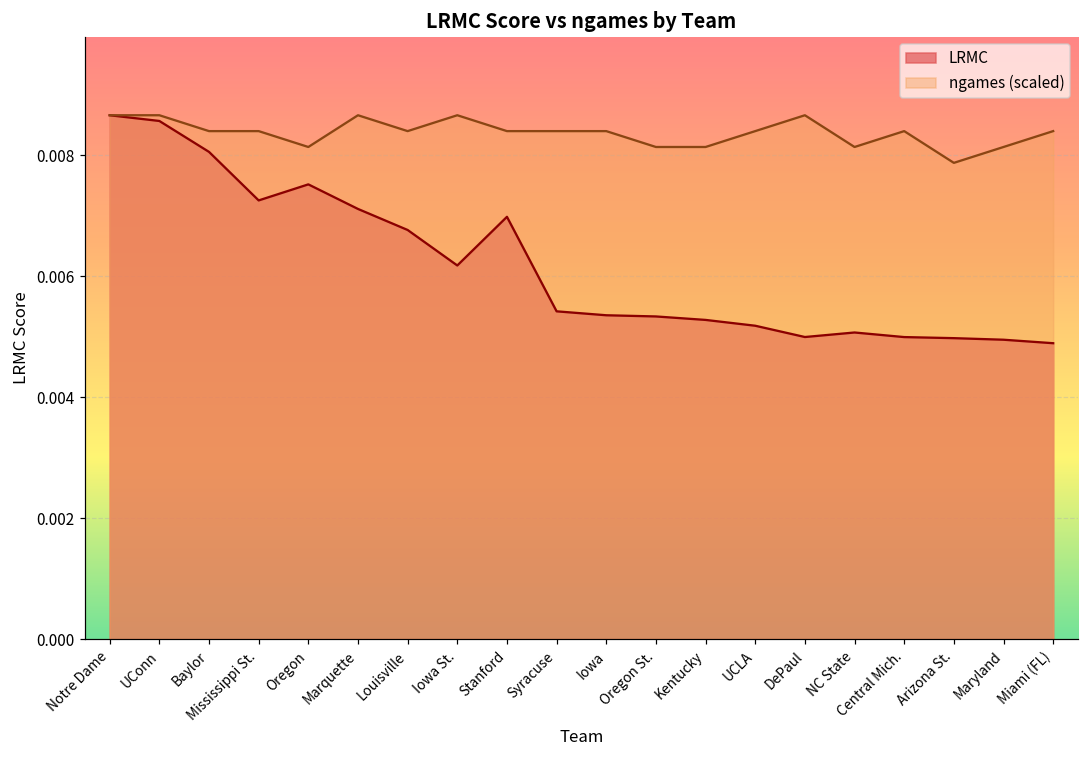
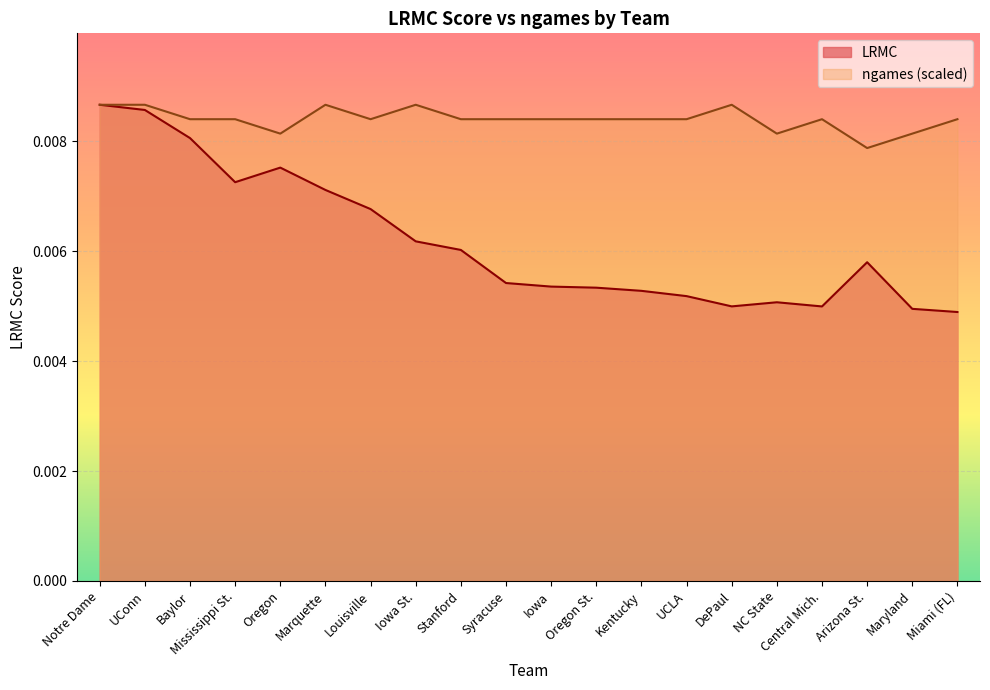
  {
    "LRMC": {
      "UConn": 0.0086,
      "Baylor": 0.0081,
      "Mississippi St.": 0.0073,
      "Oregon": 0.0075,
      "Marquette": 0.0071,
      "Louisville": 0.0068,
      "Iowa St.": 0.0062,
-     "Stanford": 0.0070,
+     "Stanford": 0.0060,
      "Syracuse": 0.0054,
      "Iowa": 0.0054,
      "Oregon St.": 0.0053,
      "Kentucky": 0.0053,
      "UCLA": 0.0052,
      "DePaul": 0.0050,
      "NC State": 0.0051,
      "Central Mich.": 0.0050,
-     "Arizona St.": 0.0050,
+     "Arizona St.": 0.0058,
      "Maryland": 0.0050,
      "Miami (FL)": 0.0049
    },
    "ngames (scaled)": {
      "UConn": 0.0087,
      "Baylor": 0.0084,
      "Mississippi St.": 0.0084,
      "Oregon": 0.0081,
      "Marquette": 0.0087,
      "Louisville": 0.0084,
      "Iowa St.": 0.0087,
      "Stanford": 0.0084,
      "Syracuse": 0.0084,
      "Iowa": 0.0084,
-     "Oregon St.": 0.0081,
-     "Kentucky": 0.0081,
+     "Oregon St.": 0.0084,
+     "Kentucky": 0.0084,
      "UCLA": 0.0084,
      "DePaul": 0.0087,
      "NC State": 0.0081,
      "Central Mich.": 0.0084,
      "Arizona St.": 0.0079,
      "Maryland": 0.0081,
      "Miami (FL)": 0.0084
    }
  }
